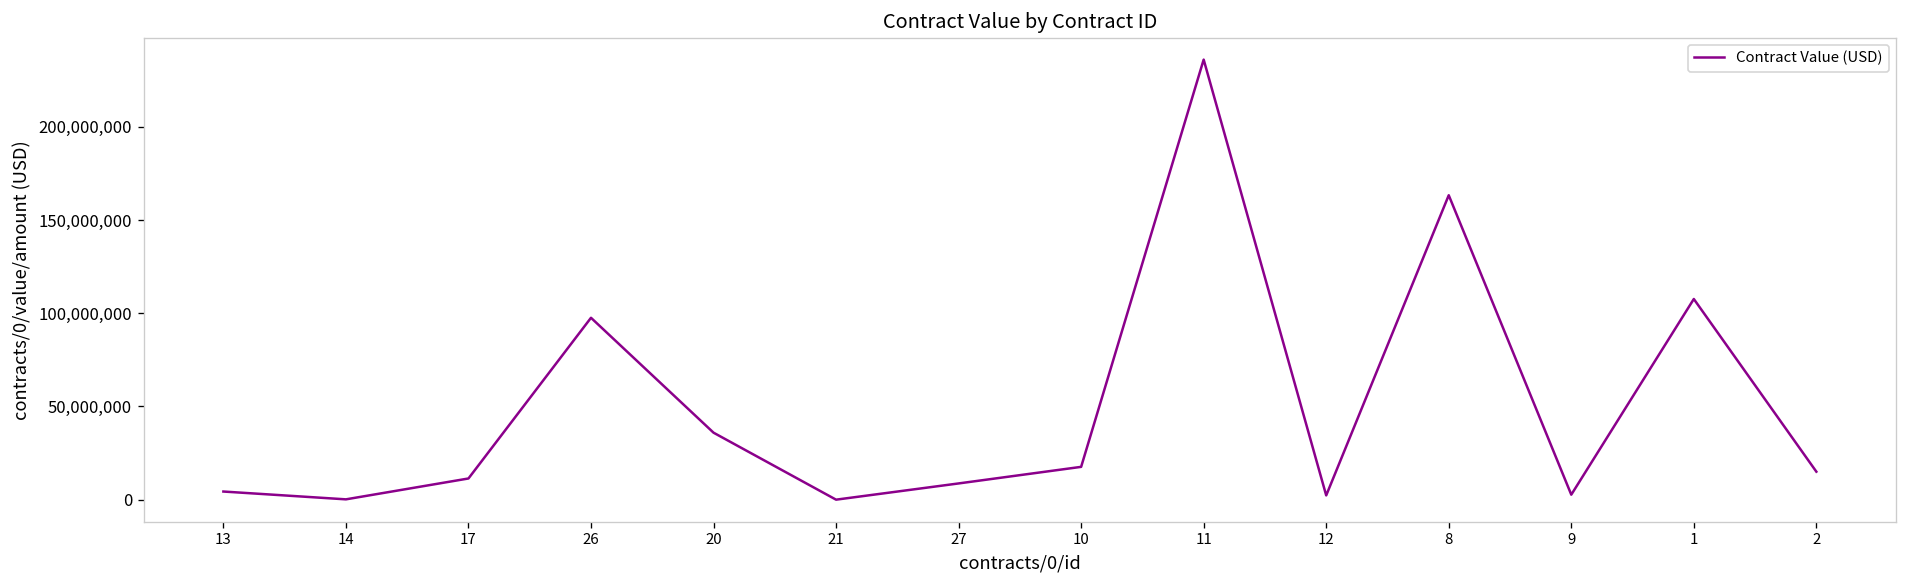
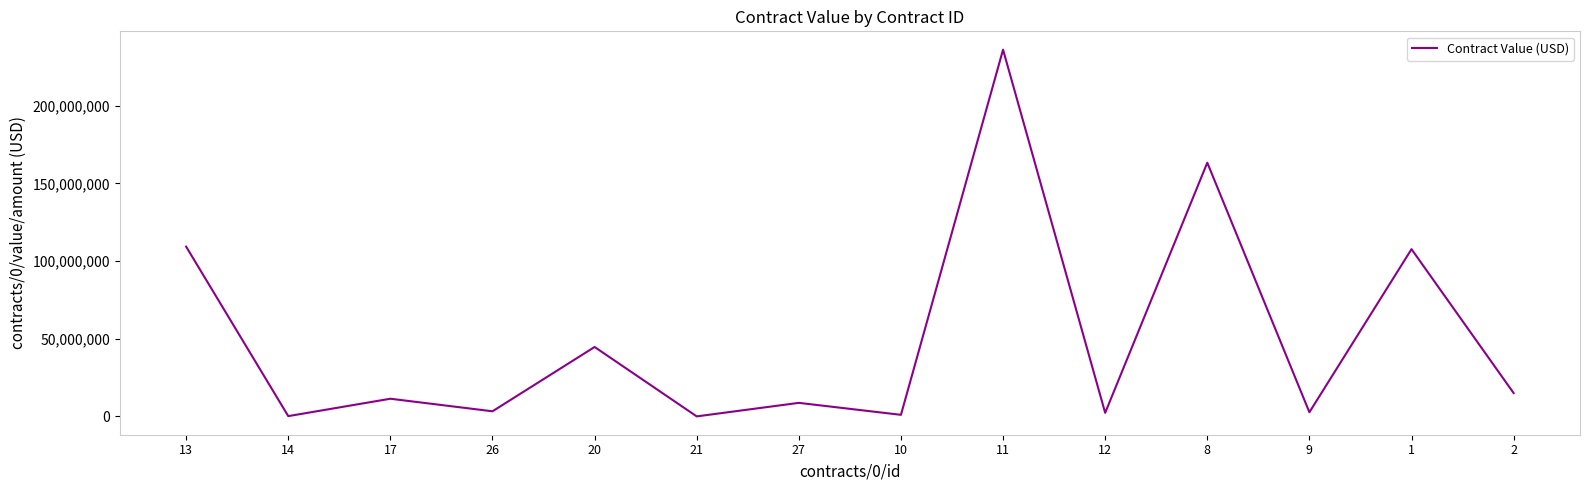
  {
-   "13": "4,000,000",
+   "13": "109,000,000",
    "14": "0",
    "17": "11,000,000",
-   "26": "98,000,000",
-   "20": "36,000,000",
+   "26": "3,000,000",
+   "20": "45,000,000",
    "21": "0",
    "27": "9,000,000",
-   "10": "18,000,000",
+   "10": "1,000,000",
    "11": "236,000,000",
    "12": "2,000,000",
    "8": "163,000,000",
    "9": "3,000,000",
    "1": "108,000,000",
    "2": "15,000,000"
  }
